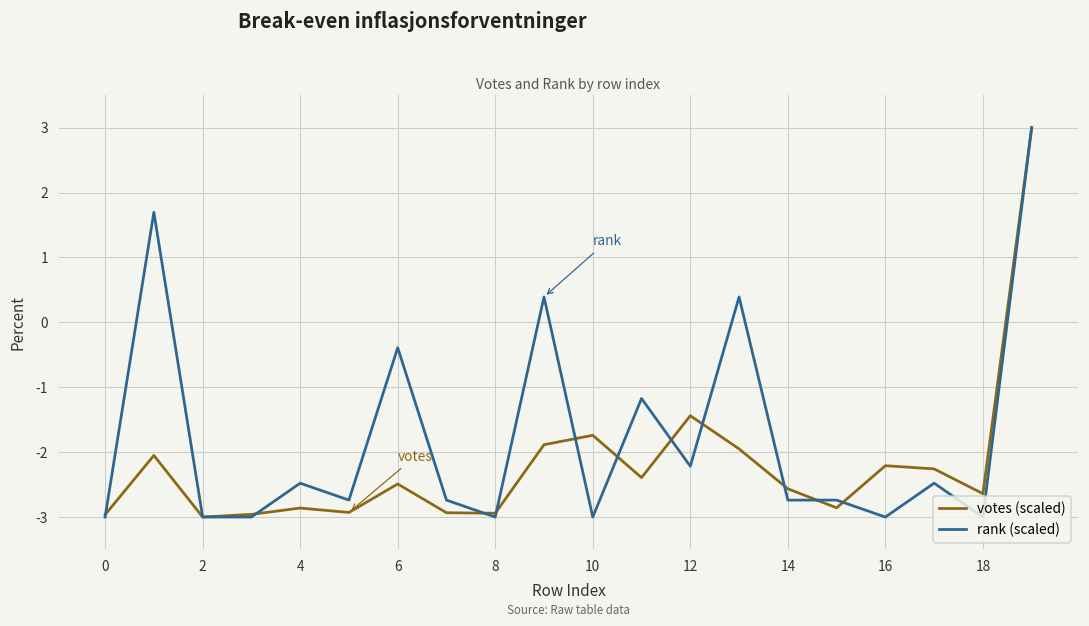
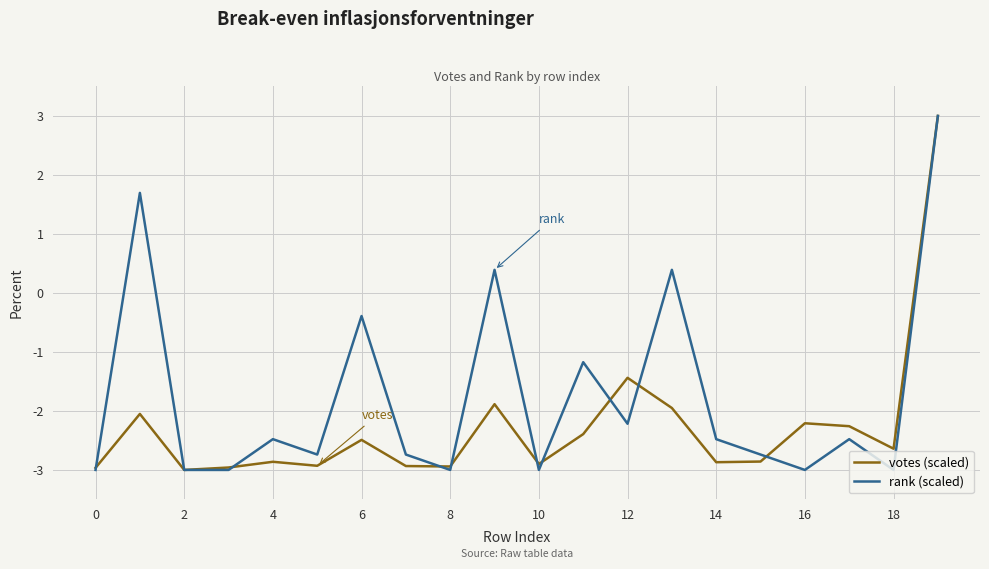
  {
    "votes (scaled)": {
      "4": -2.9,
      "6": -2.5,
      "8": -2.9,
-     "10": -1.7,
+     "10": -2.9,
      "12": -1.4,
-     "14": -2.6,
+     "14": -2.9,
      "16": -2.2,
      "18": -2.6
    },
    "rank (scaled)": {
      "4": -2.5,
      "6": -0.4,
      "8": -3.0,
      "10": -3.0,
      "12": -2.2,
-     "14": -2.7,
+     "14": -2.5,
      "16": -3.0
    }
  }
